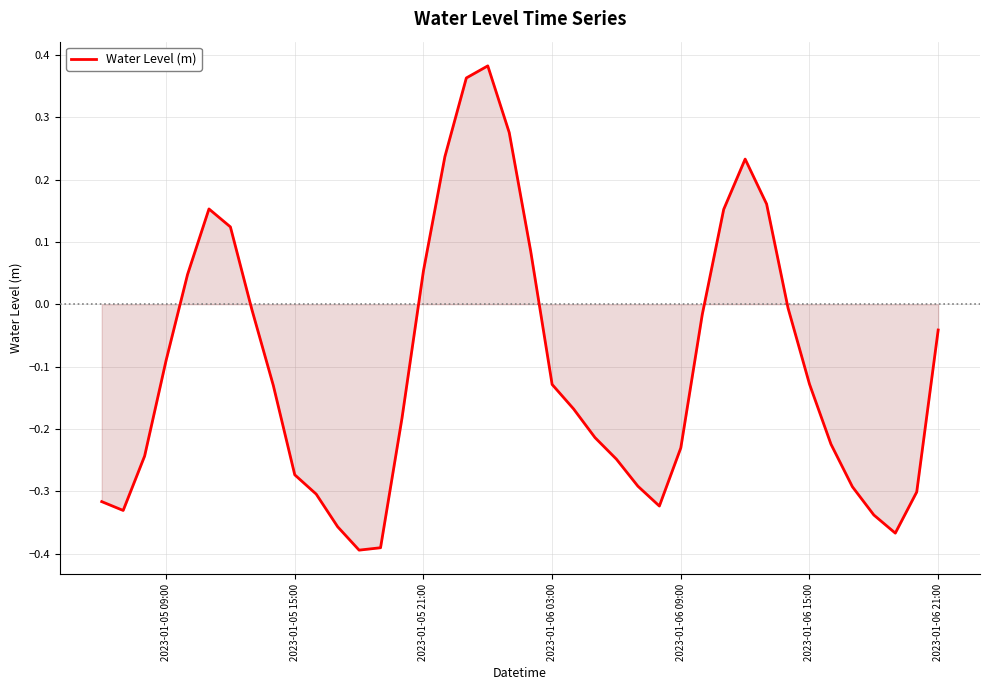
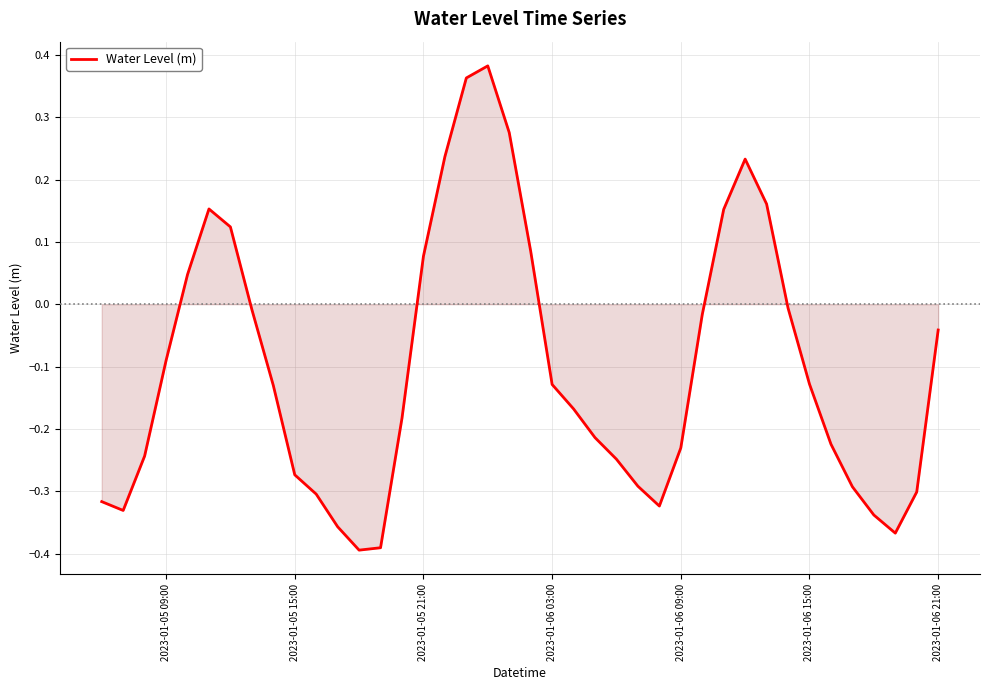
  {
    "Water Level (m)": {
      "2023-01-05 09:00": -0.09,
      "2023-01-05 15:00": -0.27,
-     "2023-01-05 21:00": 0.05,
+     "2023-01-05 21:00": 0.08,
      "2023-01-06 03:00": -0.13,
      "2023-01-06 09:00": -0.23,
      "2023-01-06 15:00": -0.13,
      "2023-01-06 21:00": -0.04
    }
  }
